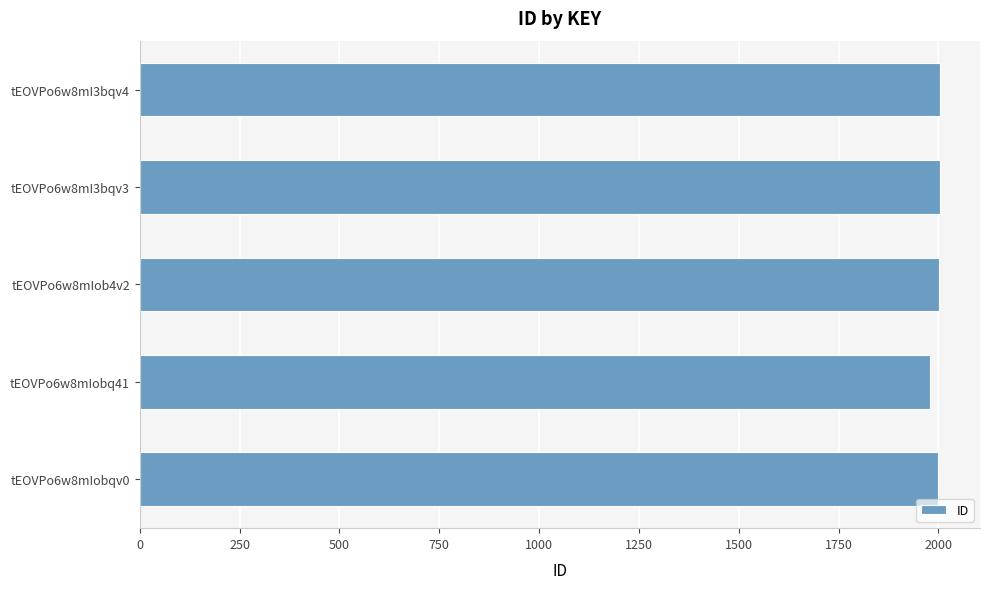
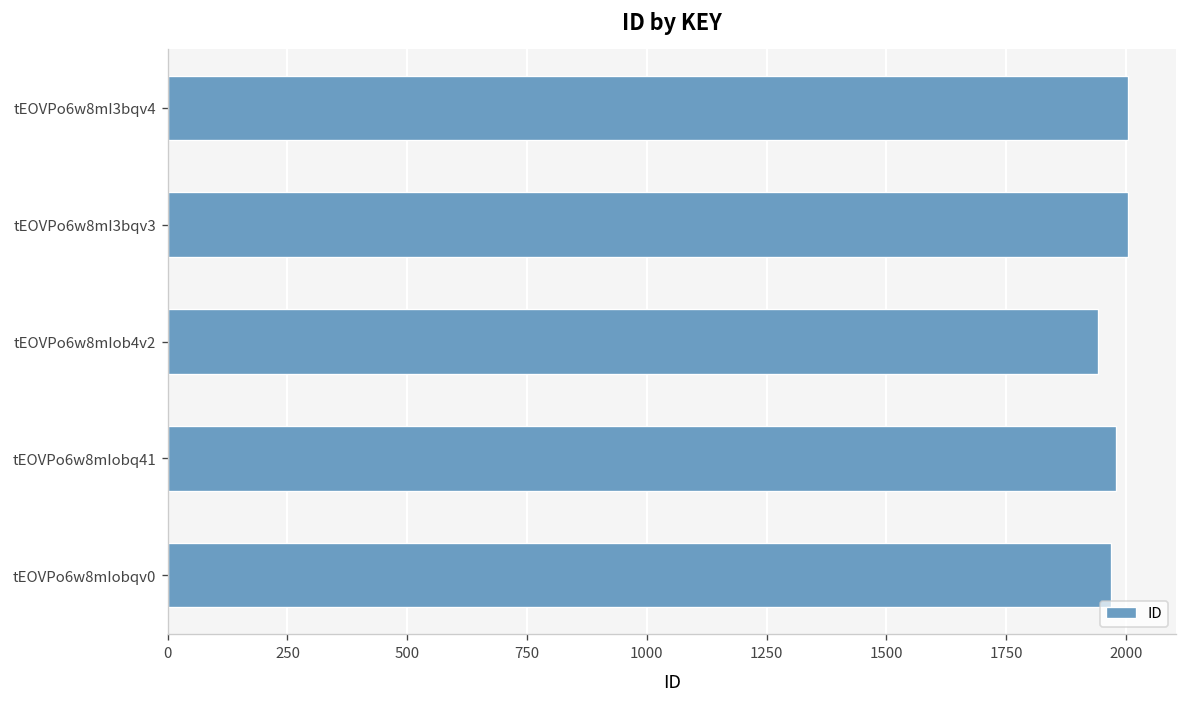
  {
    "tEOVPo6w8mI3bqv4": 2000,
    "tEOVPo6w8mI3bqv3": 2000,
-   "tEOVPo6w8mIob4v2": 2000,
+   "tEOVPo6w8mIob4v2": 1940,
    "tEOVPo6w8mIobq41": 1980,
-   "tEOVPo6w8mIobqv0": 2000
+   "tEOVPo6w8mIobqv0": 1970
  }
